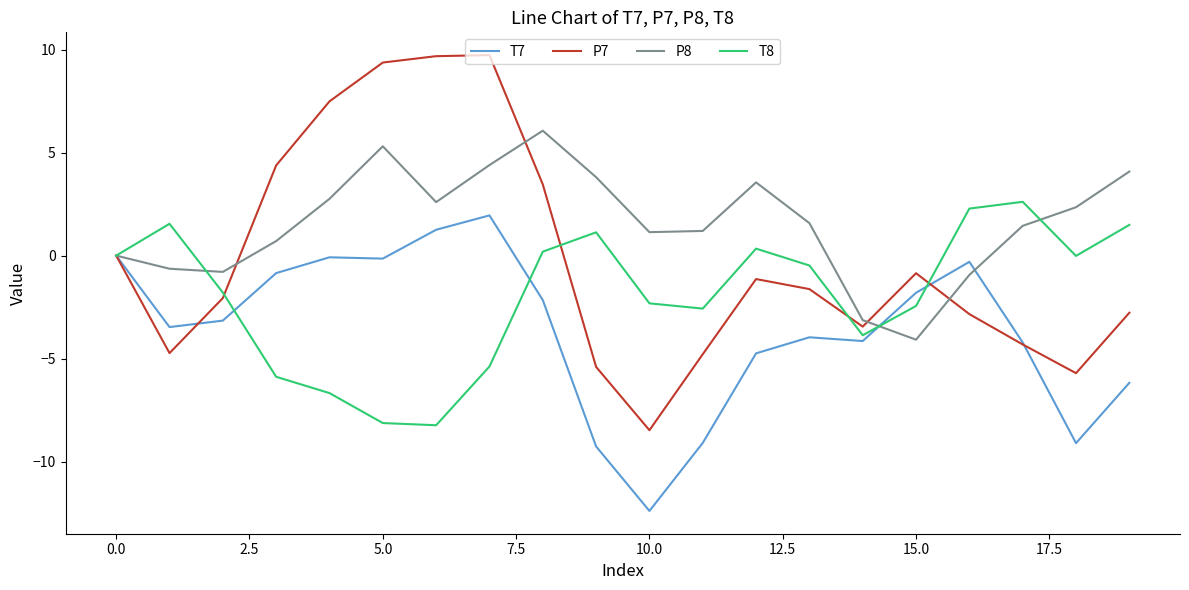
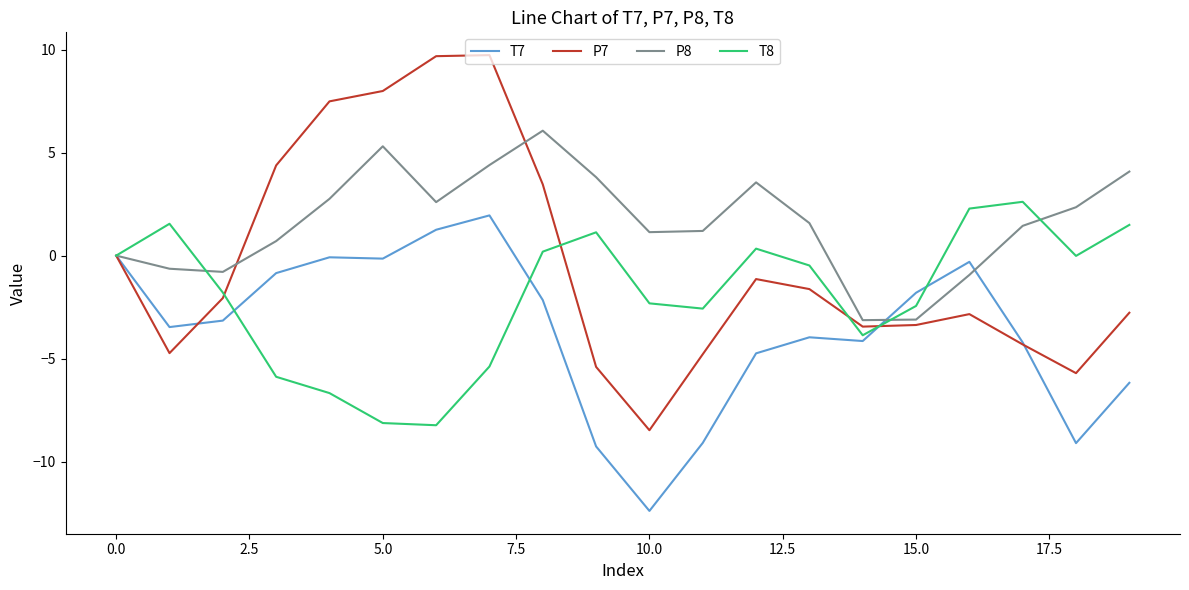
  {
    "T7": {
      "5.0": -0.1,
      "10.0": -12.4,
      "15.0": -1.8
    },
    "P7": {
-     "5.0": 9.4,
+     "5.0": 8.0,
      "10.0": -8.5,
-     "15.0": -0.9
+     "15.0": -3.4
    },
    "P8": {
      "5.0": 5.3,
      "10.0": 1.1,
-     "15.0": -4.1
+     "15.0": -3.1
    },
    "T8": {
      "5.0": -8.1,
      "10.0": -2.3,
      "15.0": -2.4
    }
  }
